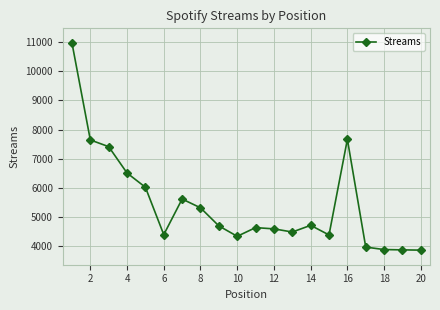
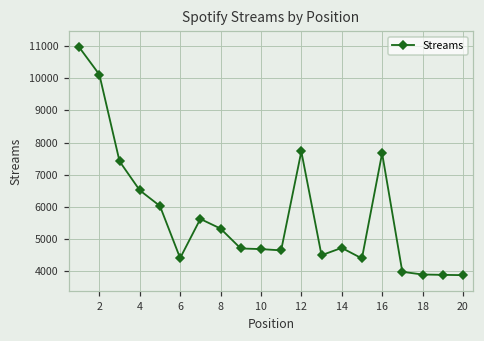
  {
-   "2": 7600,
+   "2": 10100,
    "4": 6500,
    "6": 4400,
    "8": 5300,
-   "10": 4300,
-   "12": 4600,
+   "10": 4700,
+   "12": 7700,
    "14": 4700,
    "16": 7700,
    "18": 3900,
    "20": 3900
  }
